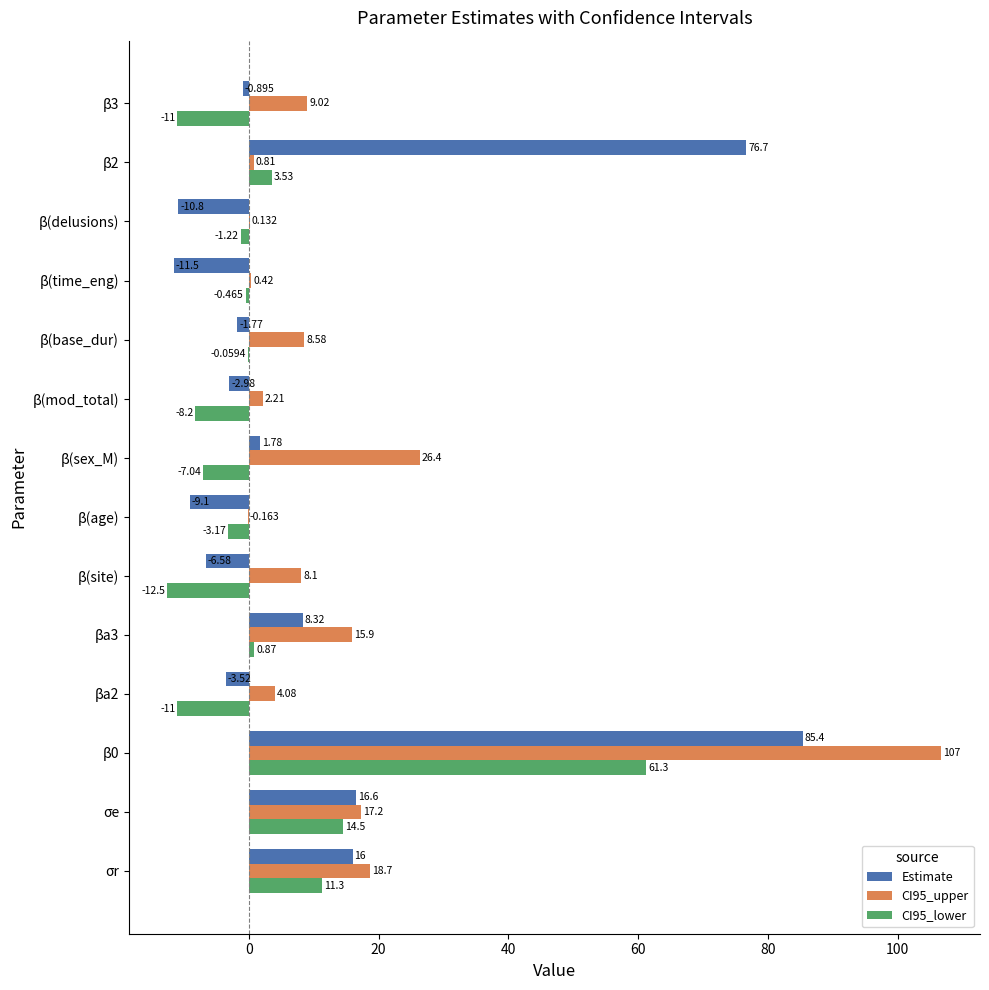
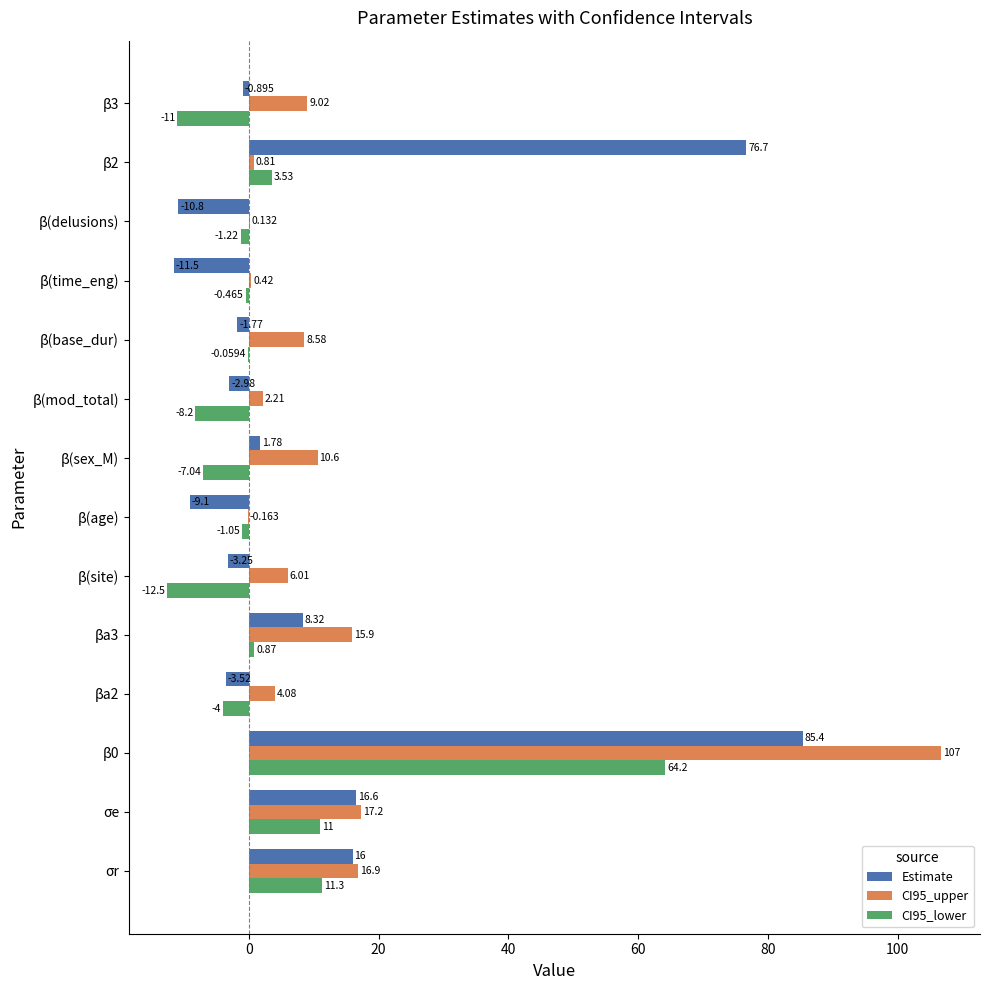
  {
    "Estimate": {
      "β3": -0.895,
      "β2": 76.7,
      "β(delusions)": -10.8,
      "β(time_eng)": -11.5,
      "β(base_dur)": -1.77,
      "β(mod_total)": -2.98,
      "β(sex_M)": 1.78,
      "β(age)": -9.1,
-     "β(site)": -6.58,
+     "β(site)": -3.25,
      "βa3": 8.32,
      "βa2": -3.52,
      "β0": 85.4,
      "σe": 16.6,
      "σr": 16
    },
    "CI95_upper": {
      "β3": 9.02,
      "β2": 0.81,
      "β(delusions)": 0.132,
      "β(time_eng)": 0.42,
      "β(base_dur)": 8.58,
      "β(mod_total)": 2.21,
-     "β(sex_M)": 26.4,
+     "β(sex_M)": 10.6,
      "β(age)": -0.163,
-     "β(site)": 8.1,
+     "β(site)": 6.01,
      "βa3": 15.9,
      "βa2": 4.08,
      "β0": 107,
      "σe": 17.2,
-     "σr": 18.7
+     "σr": 16.9
    },
    "CI95_lower": {
      "β3": -11,
      "β2": 3.53,
      "β(delusions)": -1.22,
      "β(time_eng)": -0.465,
      "β(base_dur)": -0.0594,
      "β(mod_total)": -8.2,
      "β(sex_M)": -7.04,
-     "β(age)": -3.17,
+     "β(age)": -1.05,
      "β(site)": -12.5,
      "βa3": 0.87,
-     "βa2": -11,
-     "β0": 61.3,
-     "σe": 14.5,
+     "βa2": -4,
+     "β0": 64.2,
+     "σe": 11,
      "σr": 11.3
    }
  }
